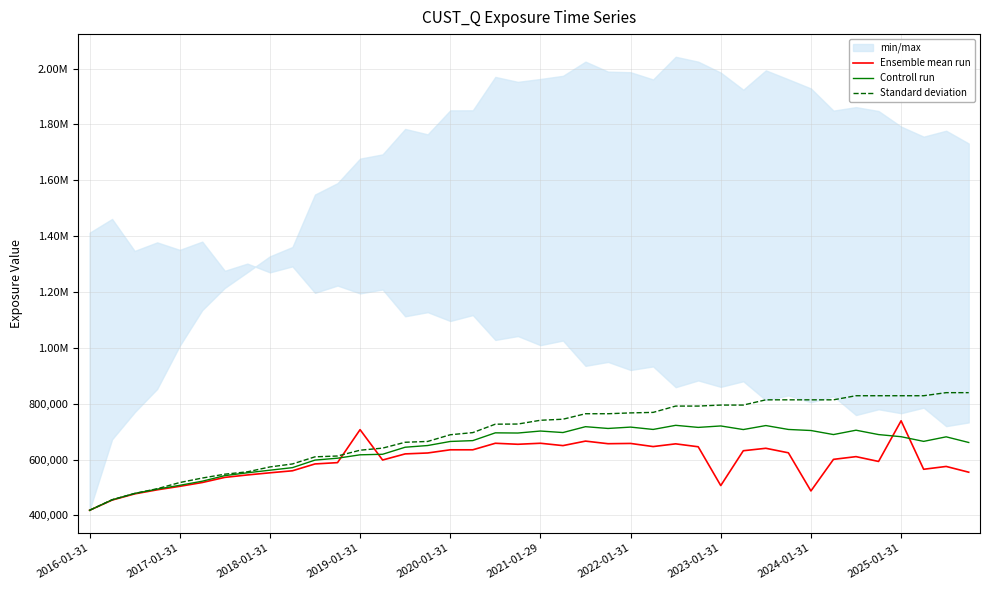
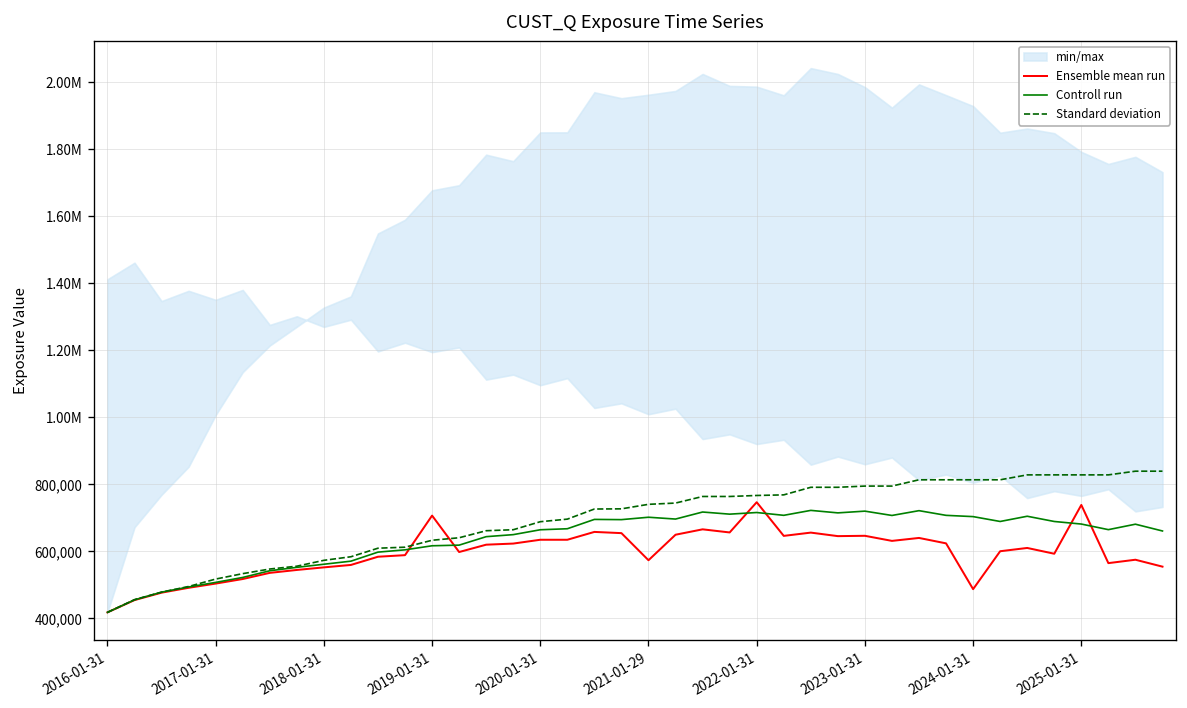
  {
    "Ensemble mean run": {
      "2018-01-31": "550,000",
      "2019-01-31": "710,000",
      "2020-01-31": "630,000",
-     "2021-01-29": "660,000",
-     "2022-01-31": "660,000",
-     "2023-01-31": "510,000",
+     "2021-01-29": "570,000",
+     "2022-01-31": "750,000",
+     "2023-01-31": "650,000",
      "2024-01-31": "490,000",
      "2025-01-31": "740,000"
    }
  }
